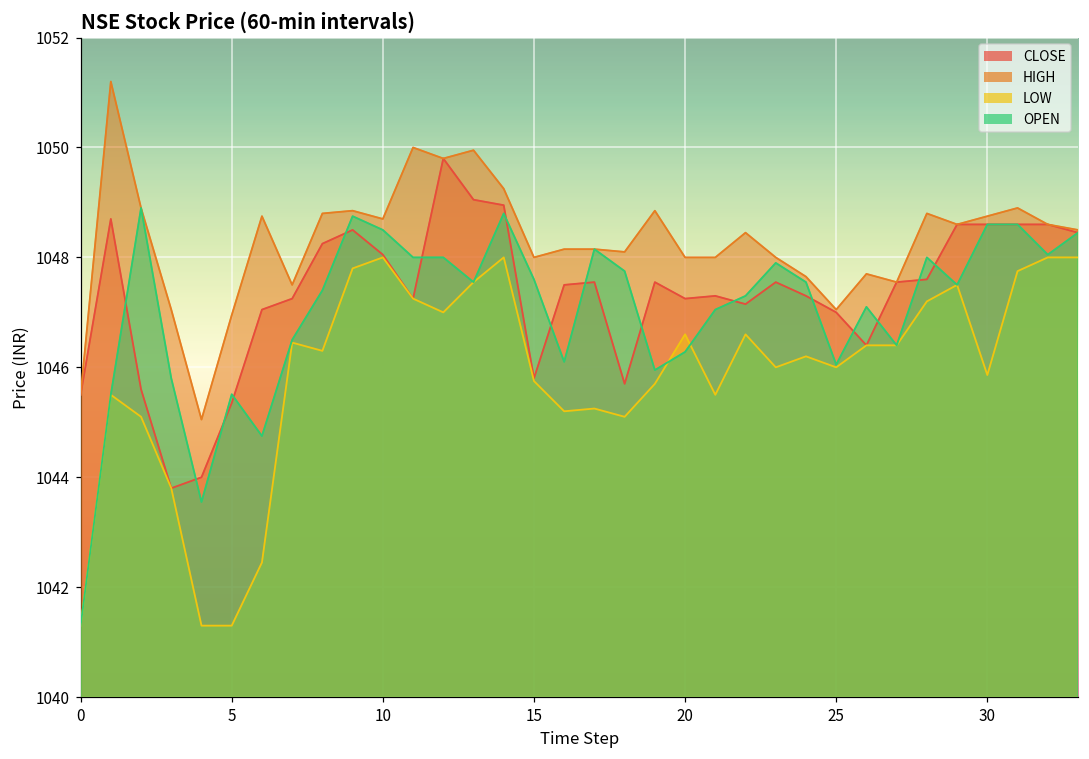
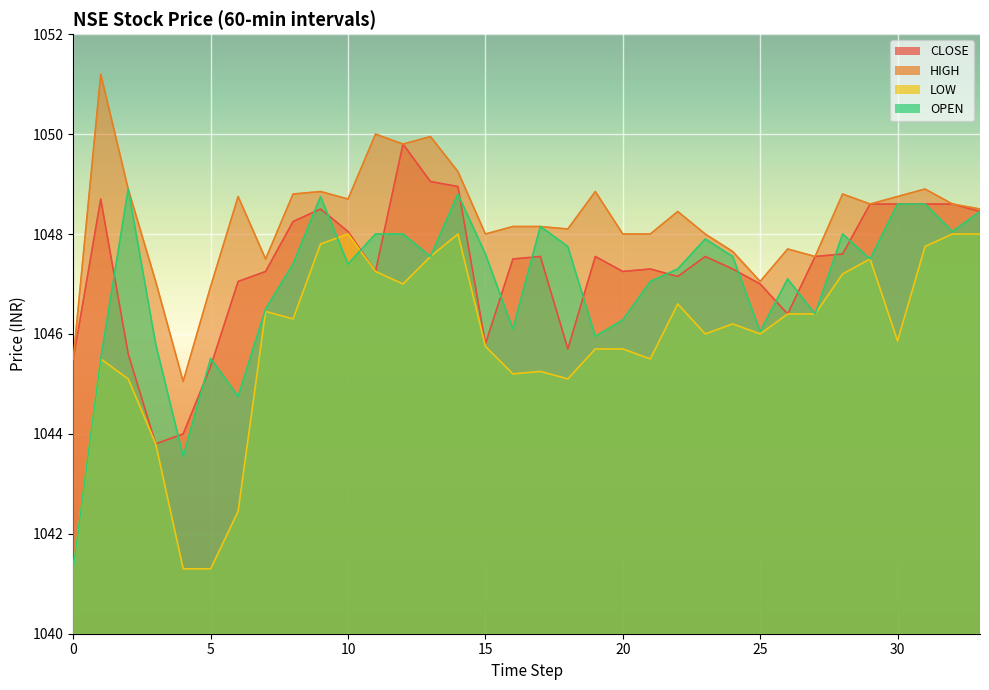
  {
    "LOW": {
      "5": 1041.3,
-     "20": 1046.6,
+     "20": 1045.7,
      "30": 1045.9
    },
    "OPEN": {
      "5": 1045.5,
-     "10": 1048.5,
+     "10": 1047.4,
      "15": 1047.6,
      "20": 1046.3
    }
  }
